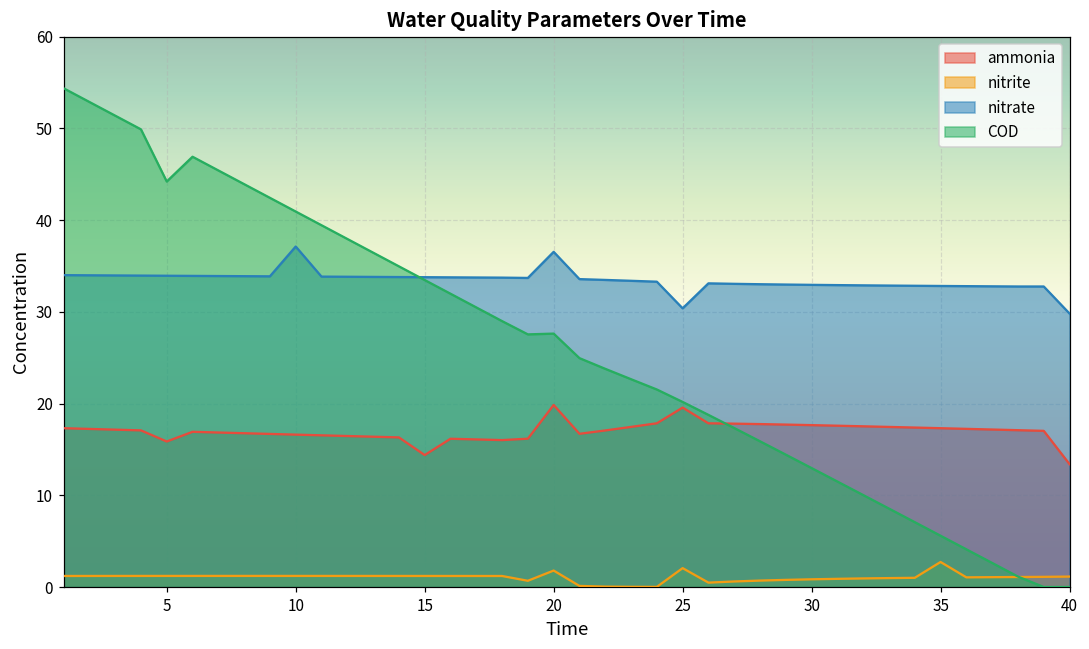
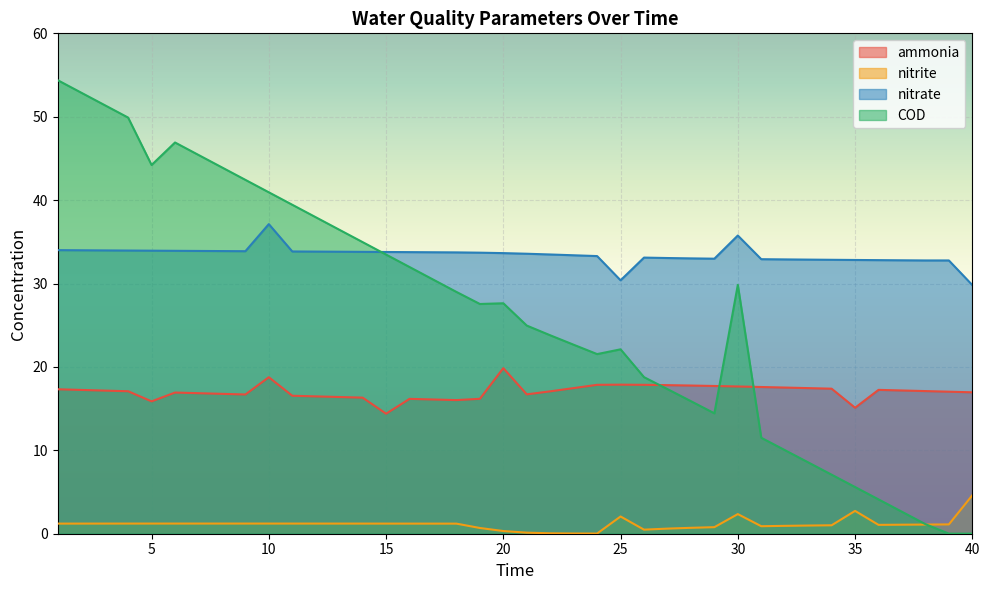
  {
    "ammonia": {
      "5": 16,
-     "10": 17,
+     "10": 19,
      "15": 14,
      "20": 20,
-     "25": 20,
+     "25": 18,
      "30": 18,
-     "35": 17,
-     "40": 13
+     "35": 15,
+     "40": 17
    },
    "nitrite": {
      "5": 1,
      "10": 1,
      "15": 1,
-     "20": 2,
+     "20": 0,
      "25": 2,
-     "30": 1,
+     "30": 2,
      "35": 3,
-     "40": 1
+     "40": 5
    },
    "nitrate": {
      "5": 34,
      "10": 37,
      "15": 34,
-     "20": 37,
+     "20": 34,
      "25": 30,
-     "30": 33,
+     "30": 36,
      "35": 33,
      "40": 30
    },
    "COD": {
      "5": 44,
      "10": 41,
      "15": 33,
      "20": 28,
-     "25": 20,
-     "30": 13,
+     "25": 22,
+     "30": 30,
      "35": 6,
      "40": 0
    }
  }
